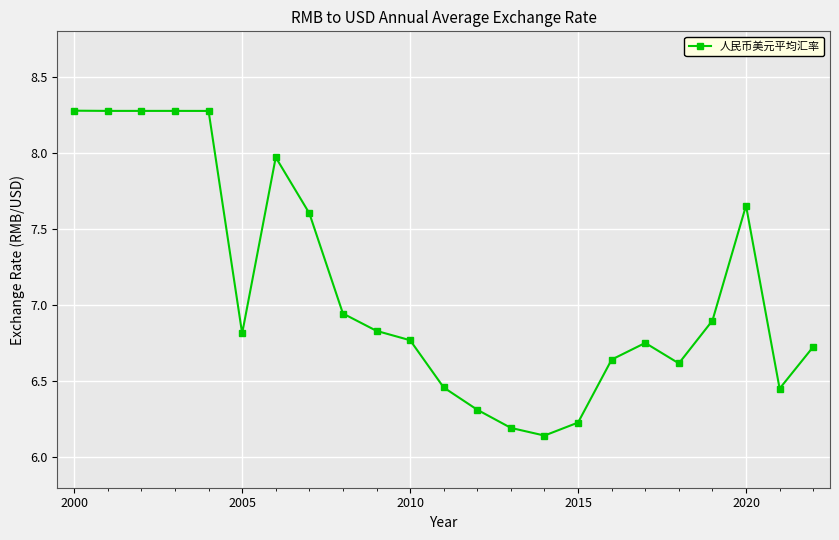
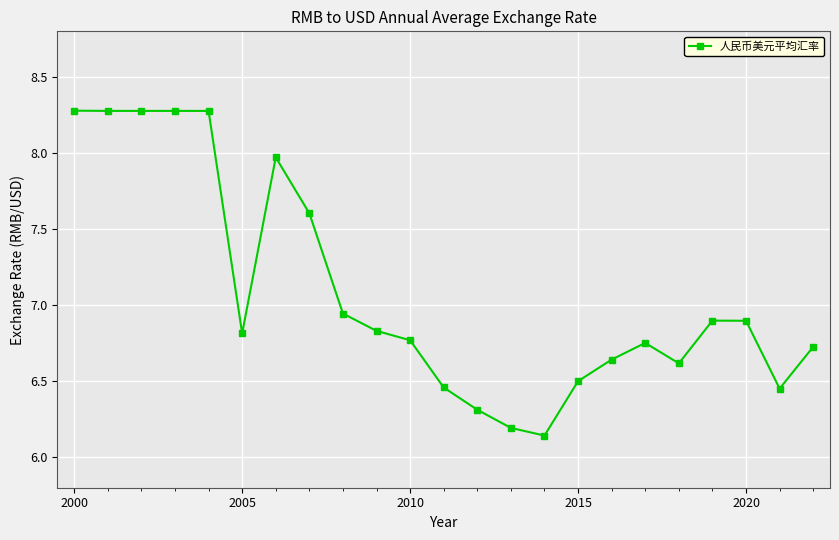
  {
    "2000": 8.28,
    "2005": 6.81,
    "2010": 6.77,
-   "2015": 6.23,
-   "2020": 7.65
+   "2015": 6.50,
+   "2020": 6.90
  }
